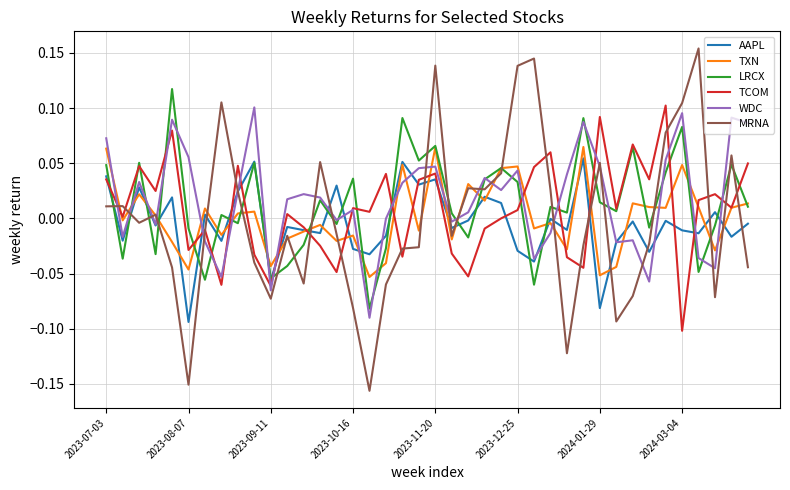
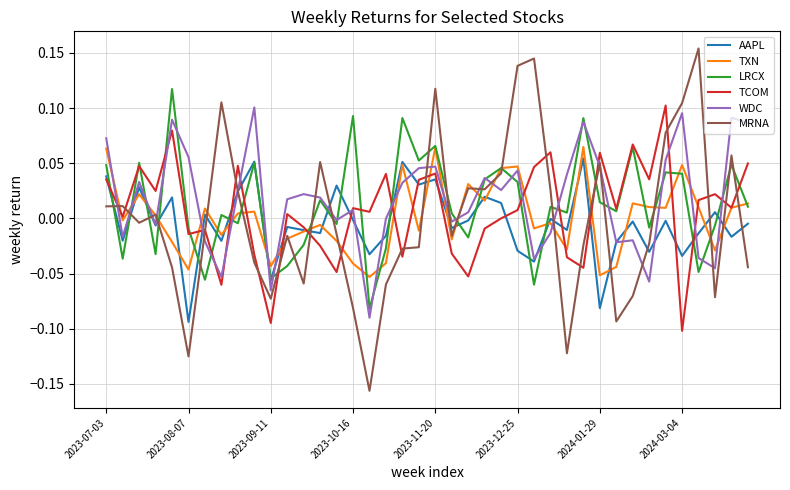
  {
    "AAPL": {
      "2023-07-03": 0.038,
      "2023-08-07": -0.094,
-     "2023-10-16": -0.028,
+     "2023-10-16": -0.002,
      "2023-11-20": 0.035,
      "2023-12-25": -0.029,
      "2024-01-29": -0.081,
-     "2024-03-04": -0.011
+     "2024-03-04": -0.034
    },
    "TXN": {
      "2023-07-03": 0.063,
      "2023-08-07": -0.046,
      "2023-09-11": -0.043,
-     "2023-10-16": -0.016,
+     "2023-10-16": -0.041,
      "2023-12-25": 0.047,
      "2024-01-29": -0.052,
      "2024-03-04": 0.048
    },
    "LRCX": {
      "2023-07-03": 0.048,
      "2023-08-07": -0.009,
-     "2023-10-16": 0.036,
+     "2023-10-16": 0.093,
      "2023-12-25": 0.033,
      "2024-01-29": 0.015,
-     "2024-03-04": 0.083
+     "2024-03-04": 0.040
    },
    "TCOM": {
      "2023-07-03": 0.035,
-     "2023-08-07": -0.029,
-     "2023-09-11": -0.061,
+     "2023-08-07": -0.014,
+     "2023-09-11": -0.095,
      "2023-11-20": 0.041,
      "2023-12-25": 0.008,
-     "2024-01-29": 0.092,
+     "2024-01-29": 0.059,
      "2024-03-04": -0.102
    },
    "WDC": {
      "2023-07-03": 0.073,
      "2023-08-07": 0.055,
      "2023-09-11": -0.065,
      "2023-11-20": 0.047,
      "2023-12-25": 0.043,
      "2024-01-29": 0.047,
      "2024-03-04": 0.095
    },
    "MRNA": {
      "2023-07-03": 0.011,
-     "2023-08-07": -0.151,
+     "2023-08-07": -0.125,
      "2023-09-11": -0.073,
      "2023-10-16": -0.081,
-     "2023-11-20": 0.138,
+     "2023-11-20": 0.117,
      "2023-12-25": 0.138,
      "2024-01-29": 0.050,
      "2024-03-04": 0.104
    }
  }
